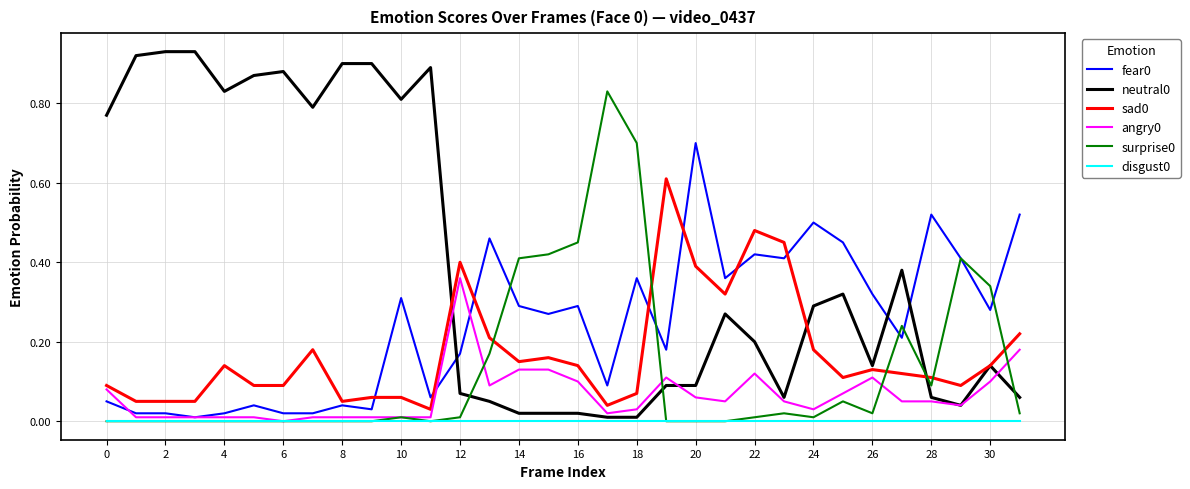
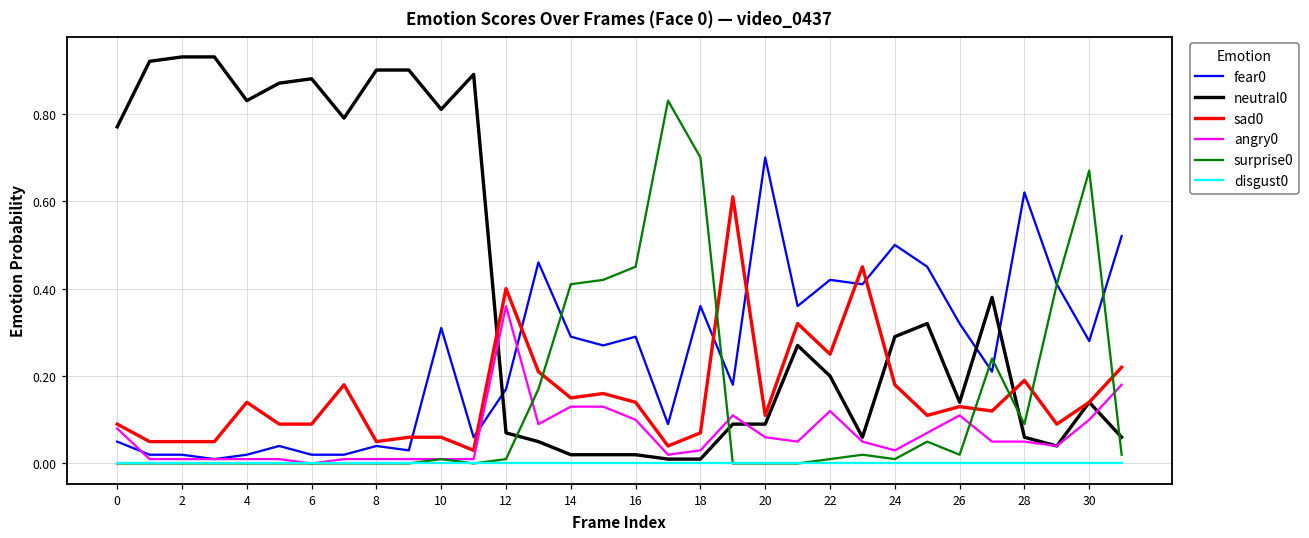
  {
    "fear0": {
      "0": 0.05,
      "2": 0.02,
      "4": 0.02,
      "6": 0.02,
      "8": 0.04,
      "10": 0.31,
      "12": 0.17,
      "14": 0.29,
      "16": 0.29,
      "18": 0.36,
      "20": 0.70,
      "22": 0.42,
      "24": 0.50,
      "26": 0.32,
-     "28": 0.52,
+     "28": 0.62,
      "30": 0.28
    },
    "neutral0": {
      "0": 0.77,
      "2": 0.93,
      "4": 0.83,
      "6": 0.88,
      "8": 0.90,
      "10": 0.81,
      "12": 0.07,
      "14": 0.02,
      "16": 0.02,
      "18": 0.01,
      "20": 0.09,
      "22": 0.20,
      "24": 0.29,
      "26": 0.14,
      "28": 0.06
    },
    "sad0": {
      "0": 0.09,
      "2": 0.05,
      "4": 0.14,
      "6": 0.09,
      "8": 0.05,
      "10": 0.06,
      "12": 0.40,
      "14": 0.15,
      "16": 0.14,
      "18": 0.07,
-     "20": 0.39,
-     "22": 0.48,
+     "20": 0.11,
+     "22": 0.25,
      "24": 0.18,
      "26": 0.13,
-     "28": 0.11
+     "28": 0.19
    },
    "angry0": {
      "0": 0.08,
      "2": 0.01,
      "4": 0.01,
      "8": 0.01,
      "12": 0.36,
      "14": 0.13,
      "16": 0.10,
      "18": 0.03,
      "20": 0.06,
      "22": 0.12,
      "24": 0.03,
      "26": 0.11,
      "28": 0.05,
      "30": 0.10
    },
    "surprise0": {
      "12": 0.01,
      "14": 0.41,
      "16": 0.45,
      "18": 0.70,
      "22": 0.01,
      "24": 0.01,
      "26": 0.02,
      "28": 0.09,
-     "30": 0.34
+     "30": 0.67
    },
    "disgust0": {
      "10": 0.00,
      "12": 0.00,
      "14": 0.00,
      "16": 0.00,
      "18": 0.00,
      "22": 0.00,
      "24": 0.00,
      "26": 0.00,
      "28": 0.00,
      "30": 0.00
    }
  }
